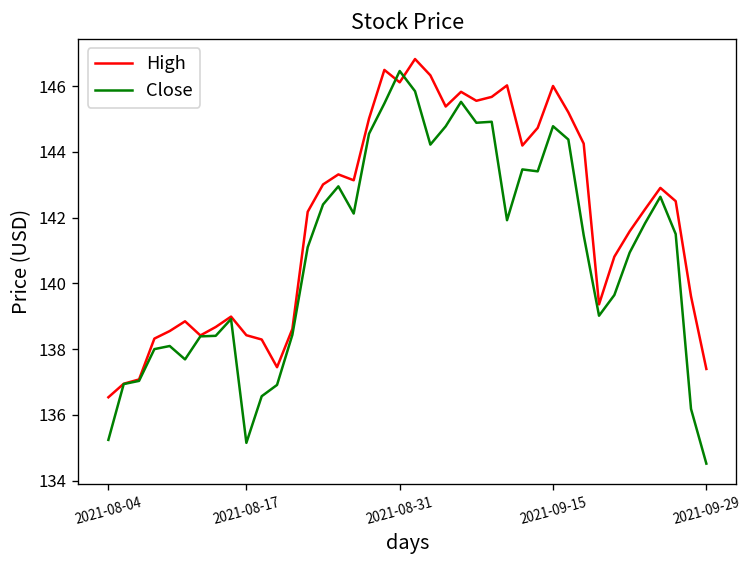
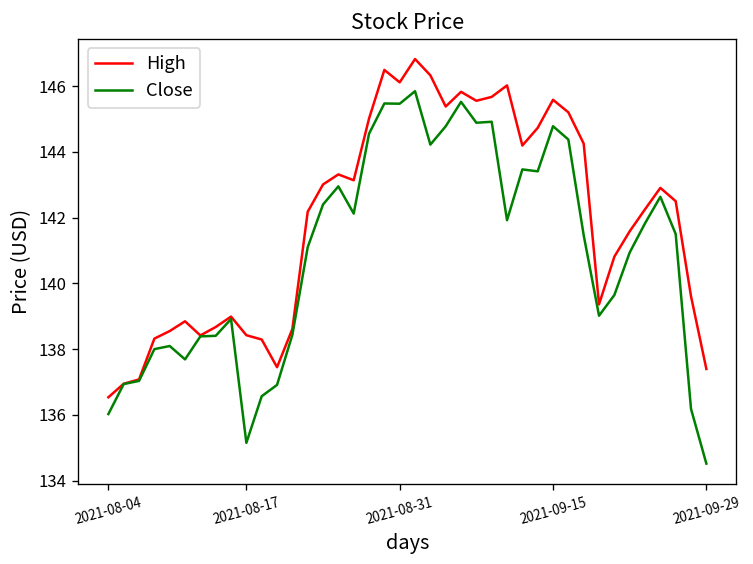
  {
    "High": {
      "2021-08-04": 136.5,
      "2021-08-17": 138.4,
      "2021-08-31": 146.1,
-     "2021-09-15": 146.0,
+     "2021-09-15": 145.6,
      "2021-09-29": 137.4
    },
    "Close": {
-     "2021-08-04": 135.2,
+     "2021-08-04": 136.0,
      "2021-08-17": 135.2,
-     "2021-08-31": 146.5,
+     "2021-08-31": 145.5,
      "2021-09-15": 144.8,
      "2021-09-29": 134.5
    }
  }
